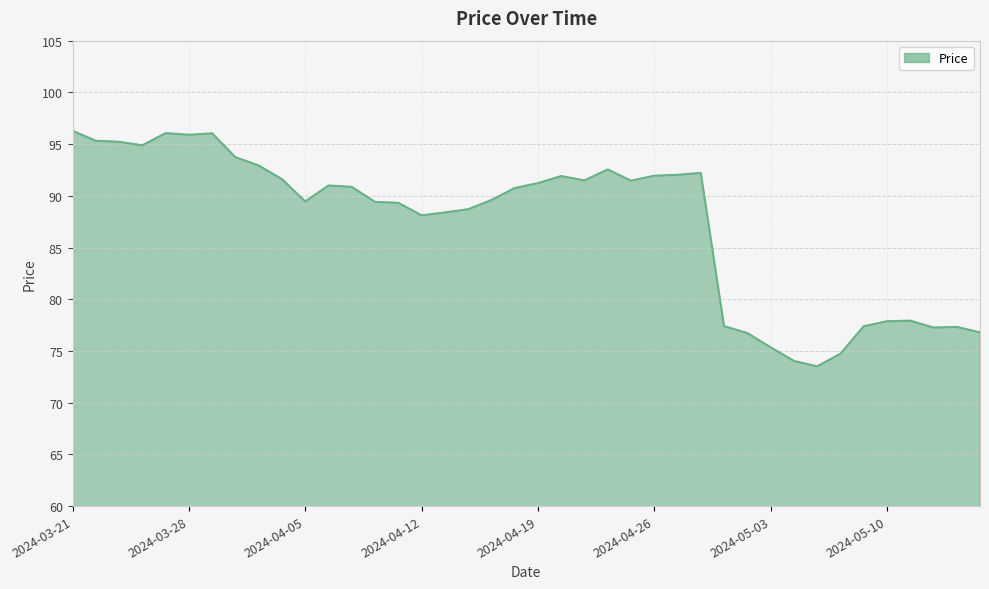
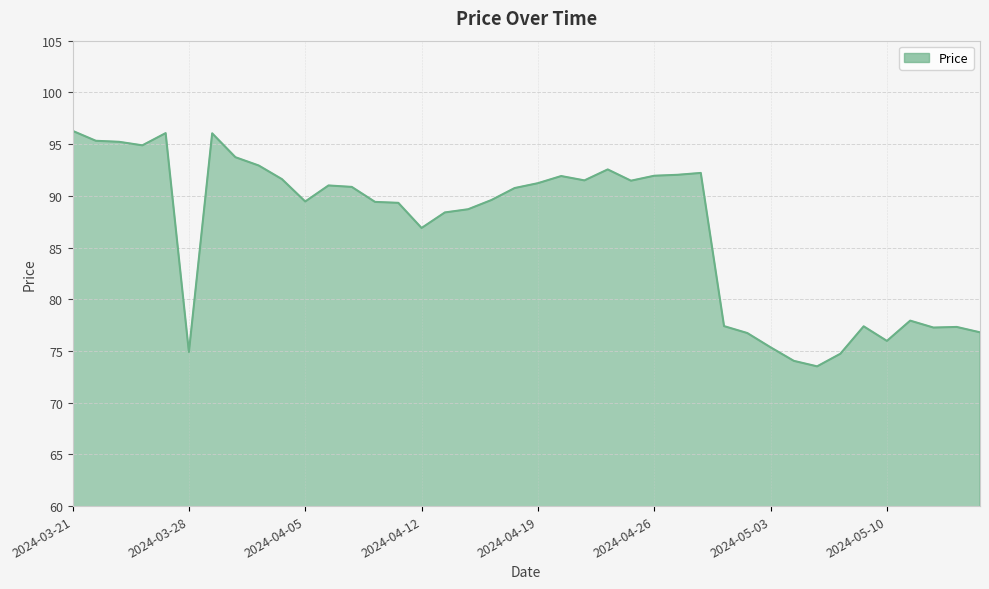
  {
    "2024-03-21": 96.3,
-   "2024-03-28": 95.9,
+   "2024-03-28": 74.9,
    "2024-04-05": 89.5,
-   "2024-04-12": 88.1,
+   "2024-04-12": 86.9,
    "2024-04-19": 91.2,
    "2024-04-26": 91.9,
    "2024-05-03": 75.4,
-   "2024-05-10": 77.9
+   "2024-05-10": 76.0
  }
